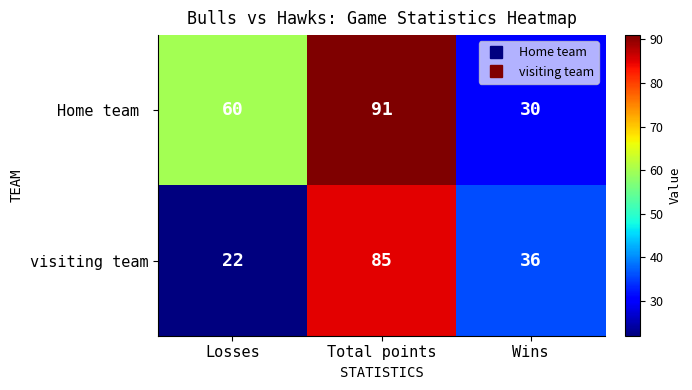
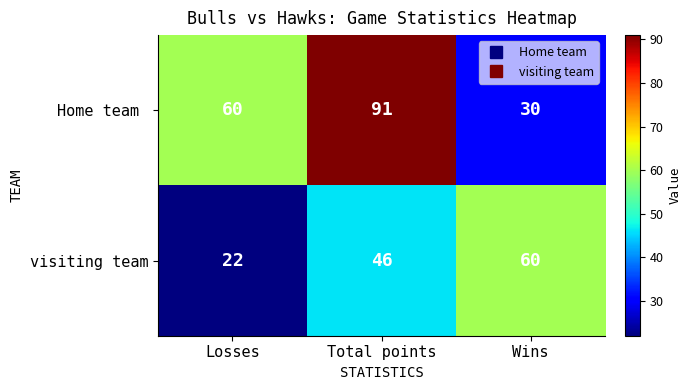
  {
    "Home team": {
      "Losses": 60,
      "Total points": 91,
      "Wins": 30
    },
    "visiting team": {
      "Losses": 22,
-     "Total points": 85,
-     "Wins": 36
+     "Total points": 46,
+     "Wins": 60
    }
  }
